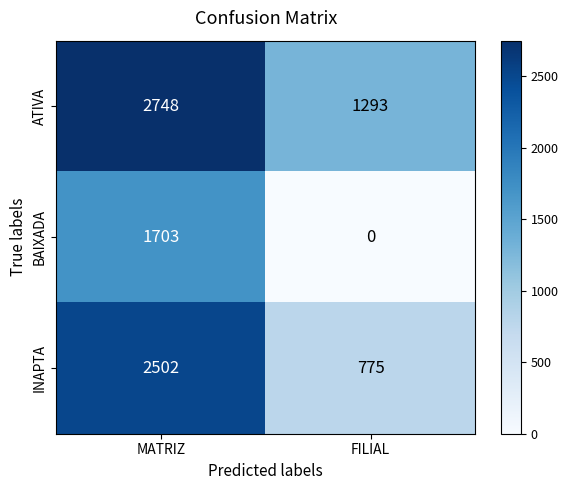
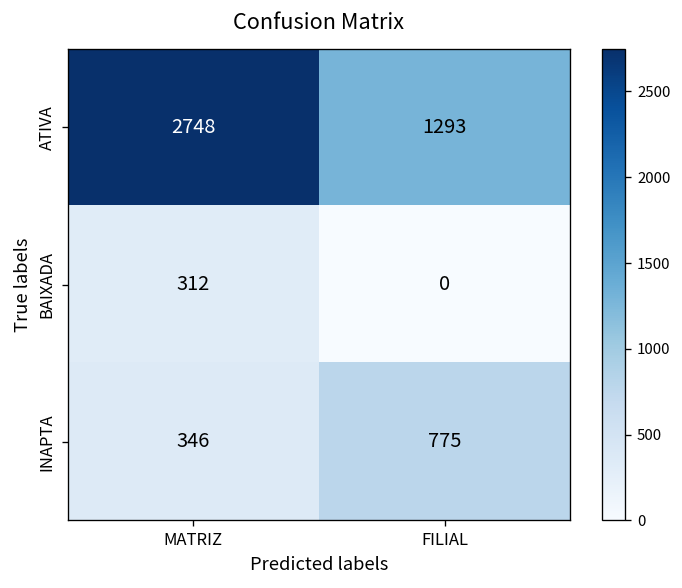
  {
    "ATIVA": {
      "MATRIZ": 2748,
      "FILIAL": 1293
    },
    "BAIXADA": {
-     "MATRIZ": 1703,
+     "MATRIZ": 312,
      "FILIAL": 0
    },
    "INAPTA": {
-     "MATRIZ": 2502,
+     "MATRIZ": 346,
      "FILIAL": 775
    }
  }
